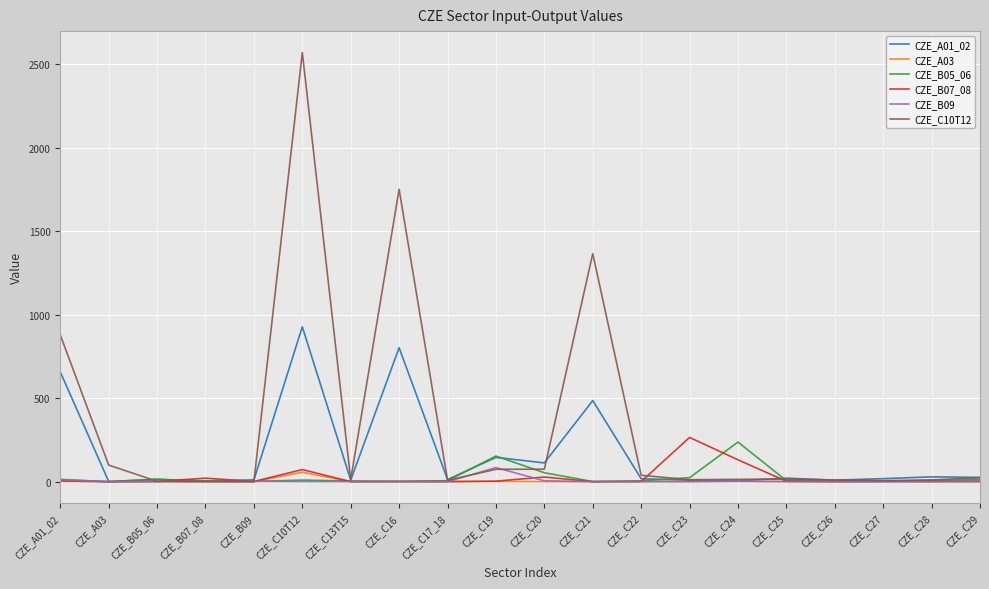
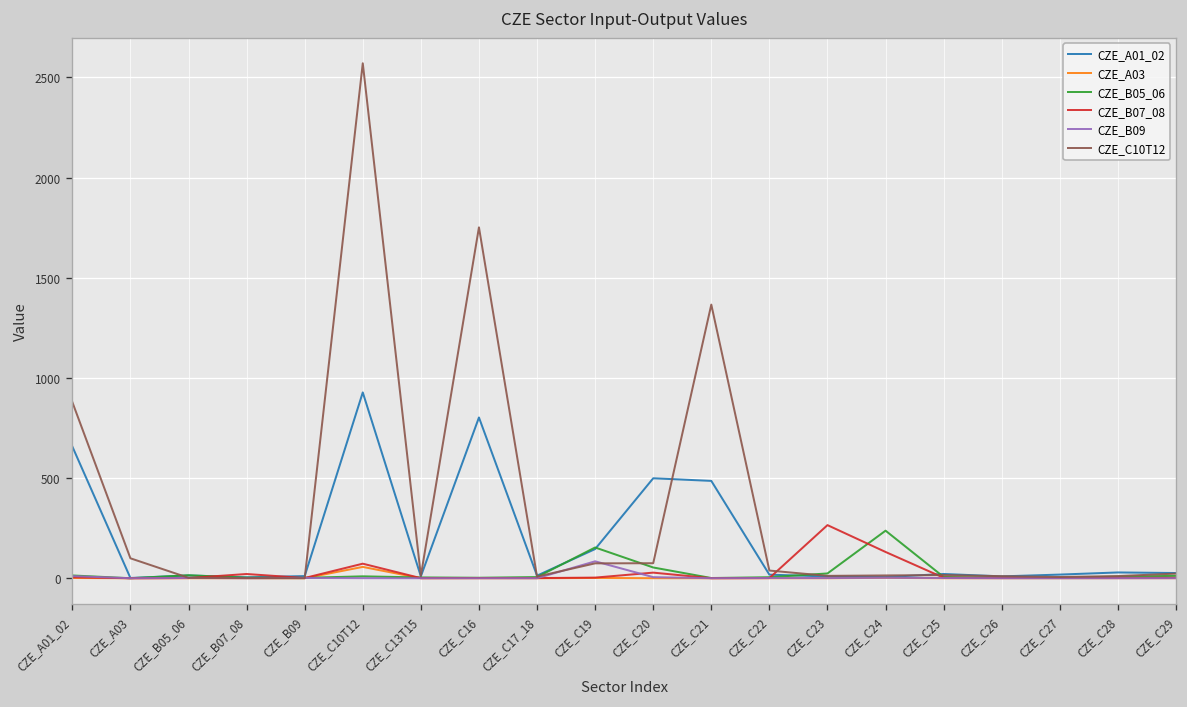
  {
    "CZE_A01_02": {
      "CZE_A01_02": 660,
      "CZE_C10T12": 930,
      "CZE_C16": 800,
-     "CZE_C20": 110,
+     "CZE_C20": 500,
      "CZE_C21": 490,
      "CZE_C28": 30
    },
    "CZE_A03": {
      "CZE_C10T12": 60
    },
    "CZE_B05_06": {
      "CZE_C20": 50,
      "CZE_C24": 240
    },
    "CZE_B07_08": {
      "CZE_B07_08": 20,
      "CZE_C10T12": 70,
      "CZE_C20": 30,
      "CZE_C23": 270,
      "CZE_C24": 130
    },
    "CZE_C10T12": {
      "CZE_A01_02": 880,
      "CZE_A03": 100,
      "CZE_C10T12": 2570,
      "CZE_C16": 1750,
      "CZE_C20": 70,
      "CZE_C21": 1370,
      "CZE_C22": 40
    }
  }
